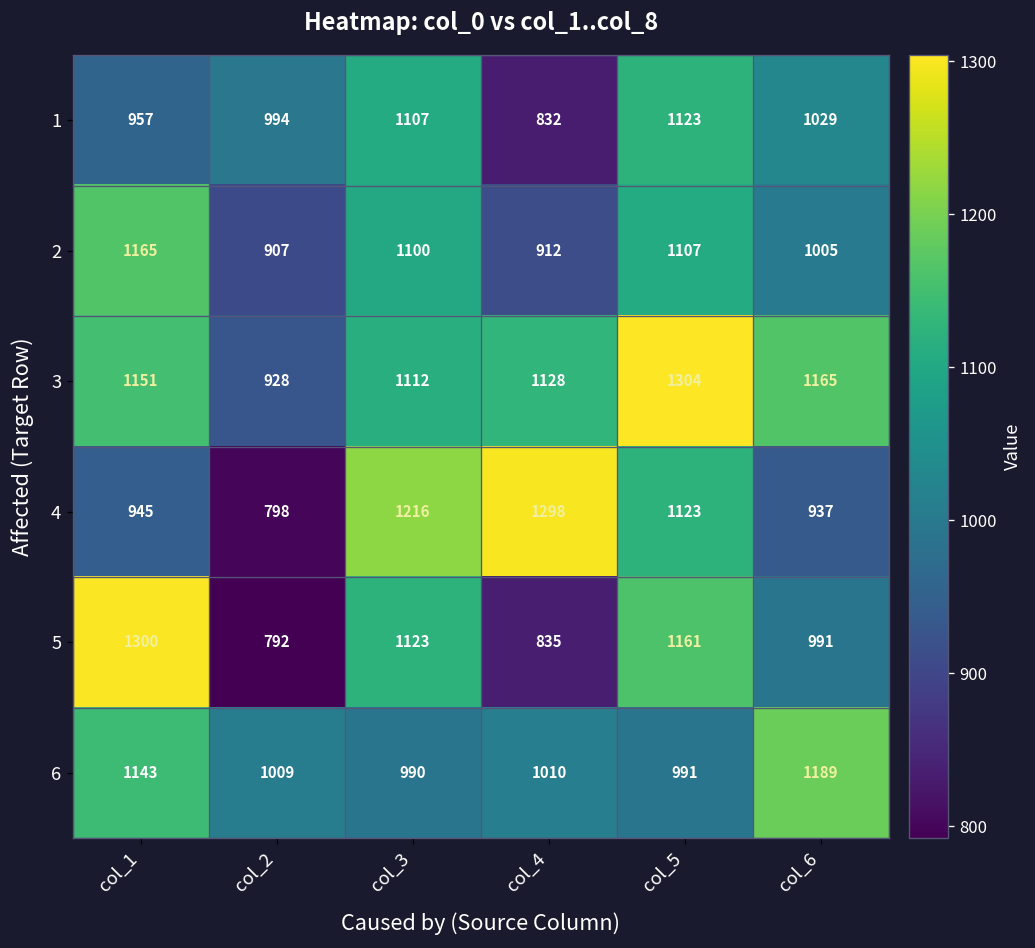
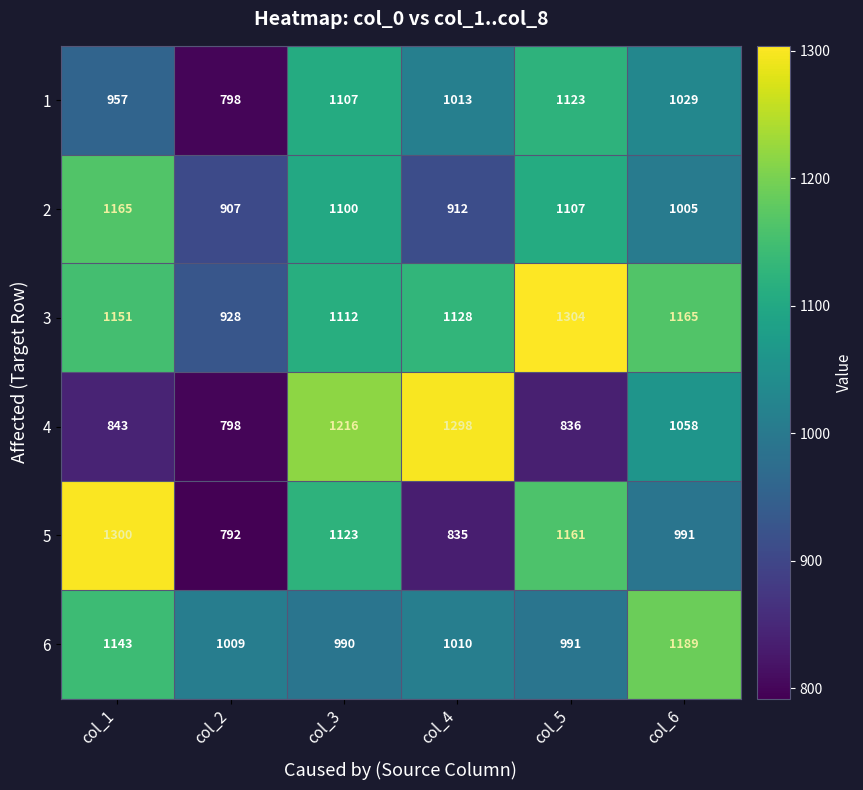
  {
    "1": {
      "col_1": 957,
-     "col_2": 994,
+     "col_2": 798,
      "col_3": 1107,
-     "col_4": 832,
+     "col_4": 1013,
      "col_5": 1123,
      "col_6": 1029
    },
    "2": {
      "col_1": 1165,
      "col_2": 907,
      "col_3": 1100,
      "col_4": 912,
      "col_5": 1107,
      "col_6": 1005
    },
    "3": {
      "col_1": 1151,
      "col_2": 928,
      "col_3": 1112,
      "col_4": 1128,
      "col_5": 1304,
      "col_6": 1165
    },
    "4": {
-     "col_1": 945,
+     "col_1": 843,
      "col_2": 798,
      "col_3": 1216,
      "col_4": 1298,
-     "col_5": 1123,
-     "col_6": 937
+     "col_5": 836,
+     "col_6": 1058
    },
    "5": {
      "col_1": 1300,
      "col_2": 792,
      "col_3": 1123,
      "col_4": 835,
      "col_5": 1161,
      "col_6": 991
    },
    "6": {
      "col_1": 1143,
      "col_2": 1009,
      "col_3": 990,
      "col_4": 1010,
      "col_5": 991,
      "col_6": 1189
    }
  }
